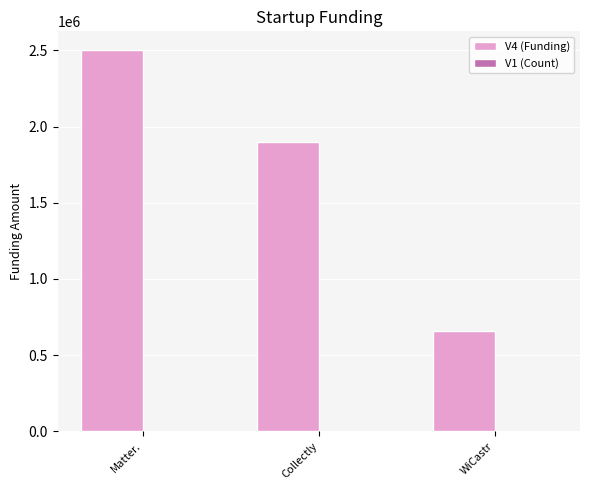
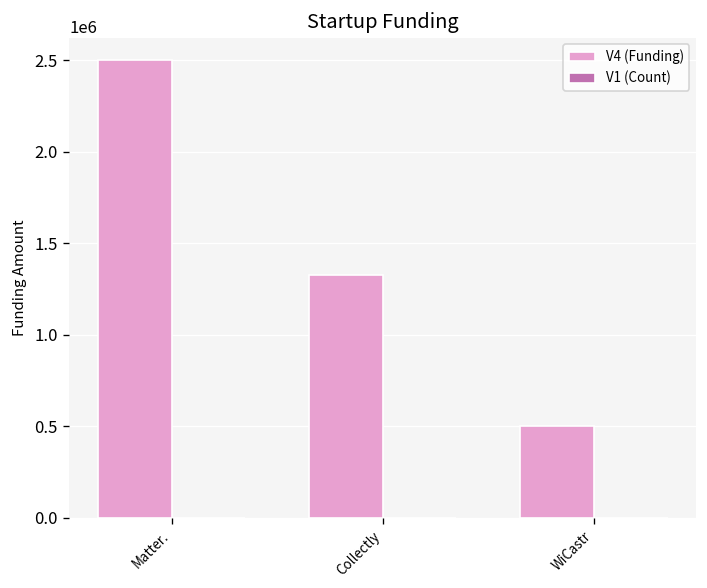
  {
    "V4 (Funding)": {
      "Matter.": 2500000,
-     "Collectly": 1900000,
-     "WiCastr": 660000
+     "Collectly": 1330000,
+     "WiCastr": 500000
    }
  }
